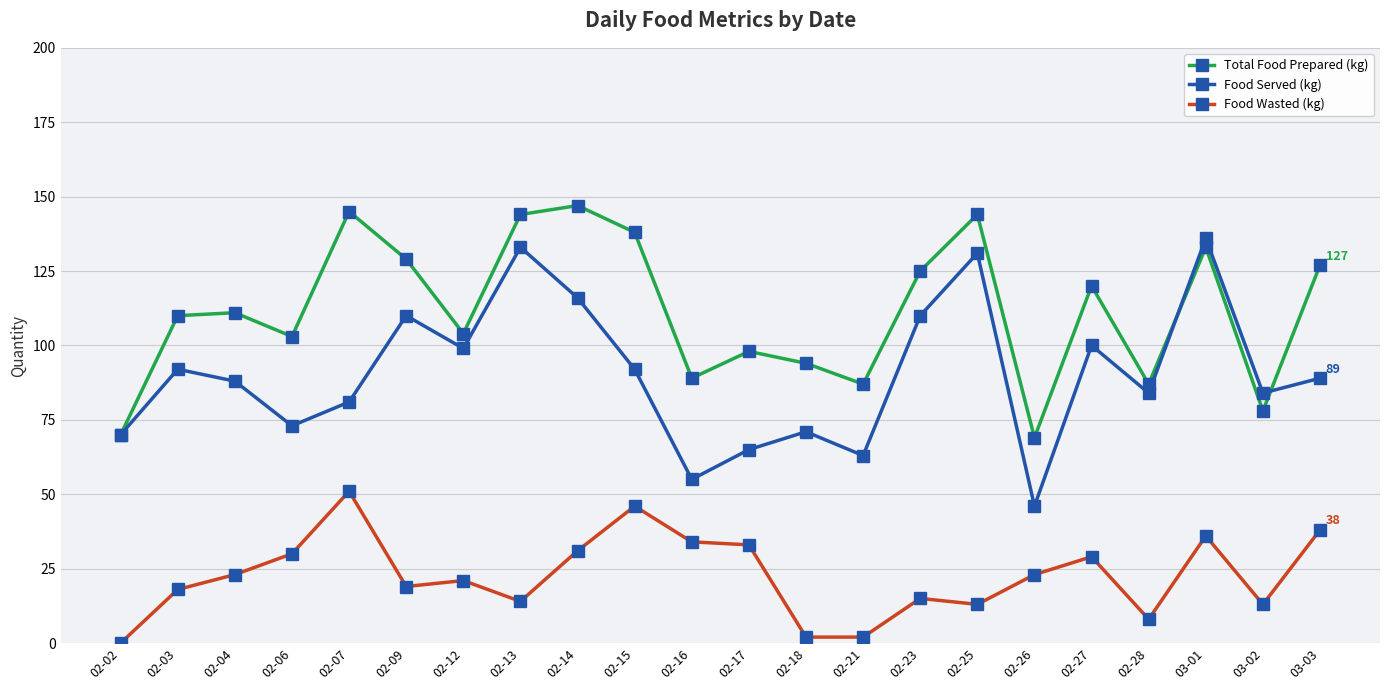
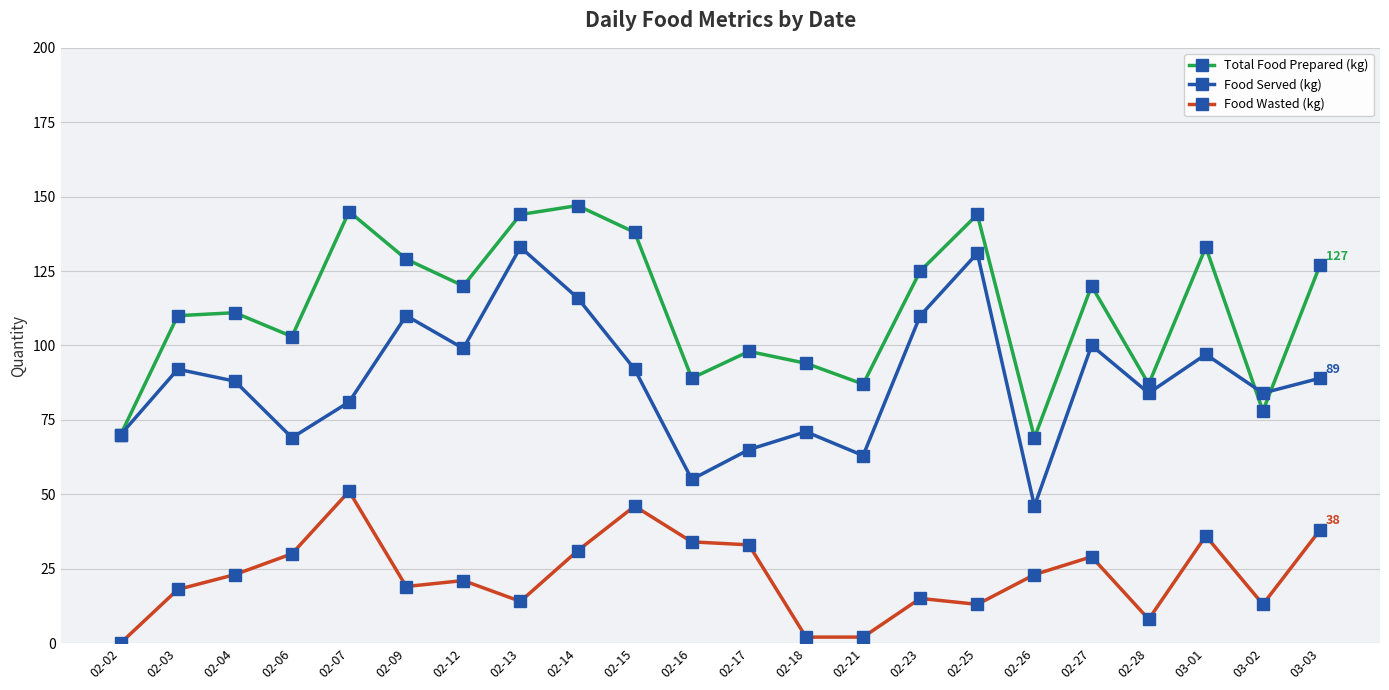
  {
    "Total Food Prepared (kg)": {
      "02-03": 110,
      "02-04": 111,
      "02-06": 103,
      "02-07": 145,
      "02-09": 129,
-     "02-12": 104,
+     "02-12": 120,
      "02-13": 144,
      "02-14": 147,
      "02-15": 138,
      "02-16": 89,
      "02-17": 98,
      "02-18": 94,
      "02-21": 87,
      "02-23": 125,
      "02-25": 144,
      "02-26": 69,
      "02-27": 120,
      "02-28": 87,
      "03-01": 133,
      "03-02": 78
    },
    "Food Served (kg)": {
      "02-03": 92,
      "02-04": 88,
-     "02-06": 73,
+     "02-06": 69,
      "02-07": 81,
      "02-09": 110,
      "02-12": 99,
      "02-13": 133,
      "02-14": 116,
      "02-15": 92,
      "02-16": 55,
      "02-17": 65,
      "02-18": 71,
      "02-21": 63,
      "02-23": 110,
      "02-25": 131,
      "02-26": 46,
      "02-27": 100,
      "02-28": 84,
-     "03-01": 136,
+     "03-01": 97,
      "03-02": 84
    },
    "Food Wasted (kg)": {
      "03-03": 38
    }
  }
